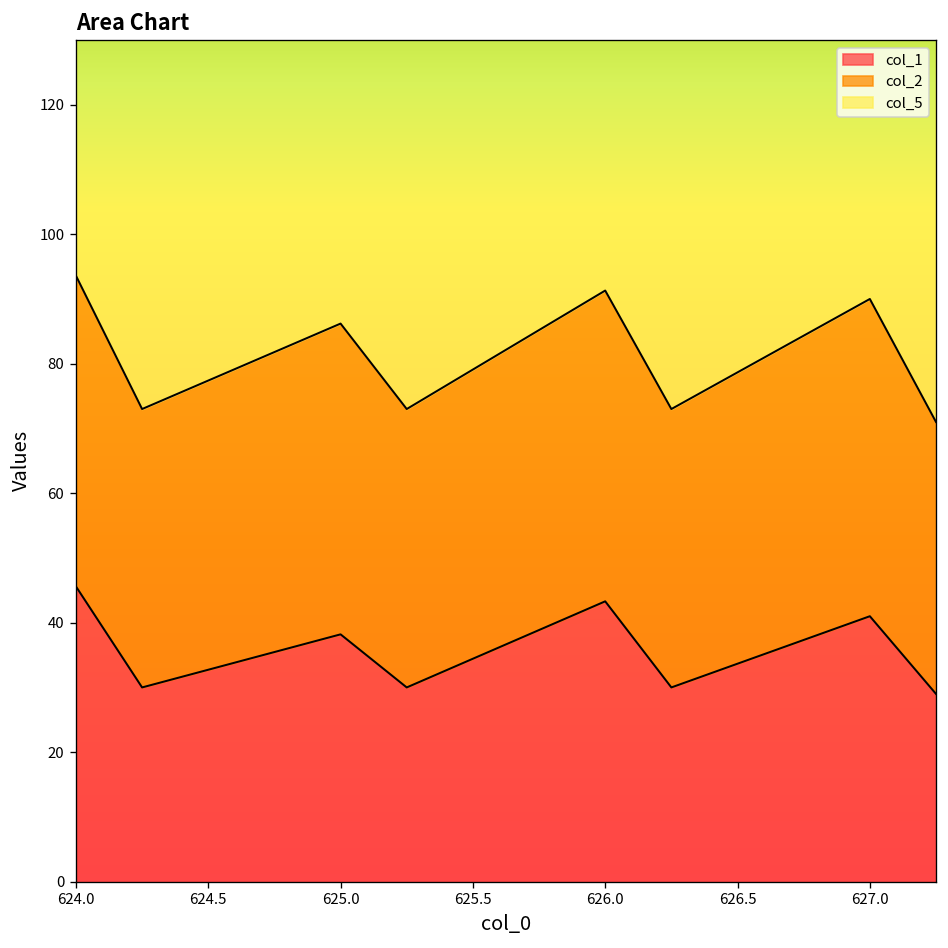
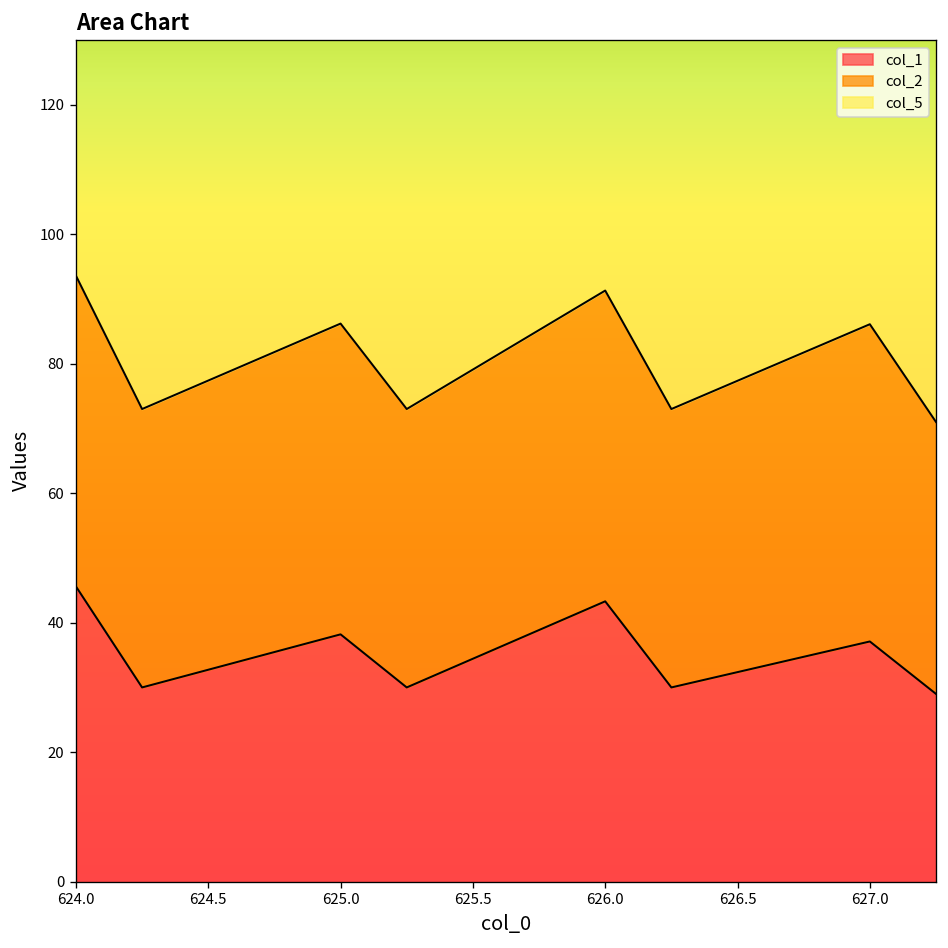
  {
    "col_1": {
      "624.0": 46,
      "625.0": 38,
      "626.0": 43,
-     "627.0": 41
+     "627.0": 37
    },
    "col_2": {
      "624.0": 48,
      "625.0": 48,
      "626.0": 48,
      "627.0": 49
    }
  }
